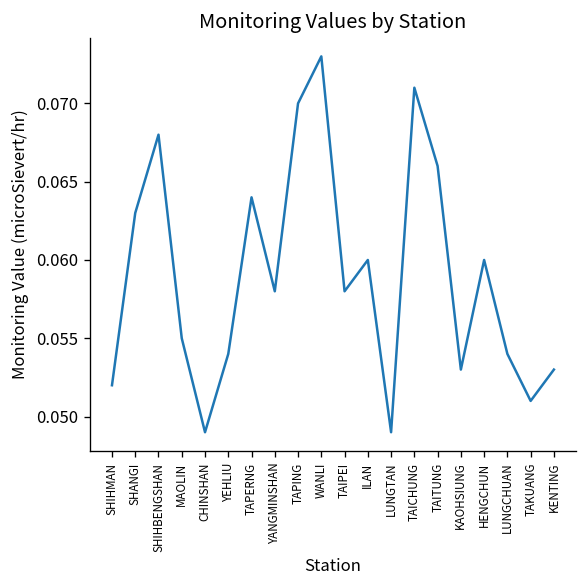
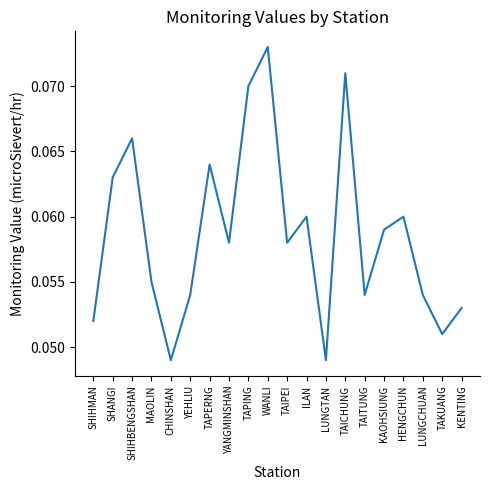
  {
    "SHIHMAN": 0.052,
    "SHANGI": 0.063,
-   "SHIHBENGSHAN": 0.068,
+   "SHIHBENGSHAN": 0.066,
    "MAOLIN": 0.055,
    "CHINSHAN": 0.049,
    "YEHLIU": 0.054,
    "TAPERNG": 0.064,
    "YANGMINSHAN": 0.058,
    "TAPING": 0.070,
    "WANLI": 0.073,
    "TAIPEI": 0.058,
    "ILAN": 0.060,
    "LUNGTAN": 0.049,
    "TAICHUNG": 0.071,
-   "TAITUNG": 0.066,
-   "KAOHSIUNG": 0.053,
+   "TAITUNG": 0.054,
+   "KAOHSIUNG": 0.059,
    "HENGCHUN": 0.060,
    "LUNGCHUAN": 0.054,
    "TAKUANG": 0.051,
    "KENTING": 0.053
  }
